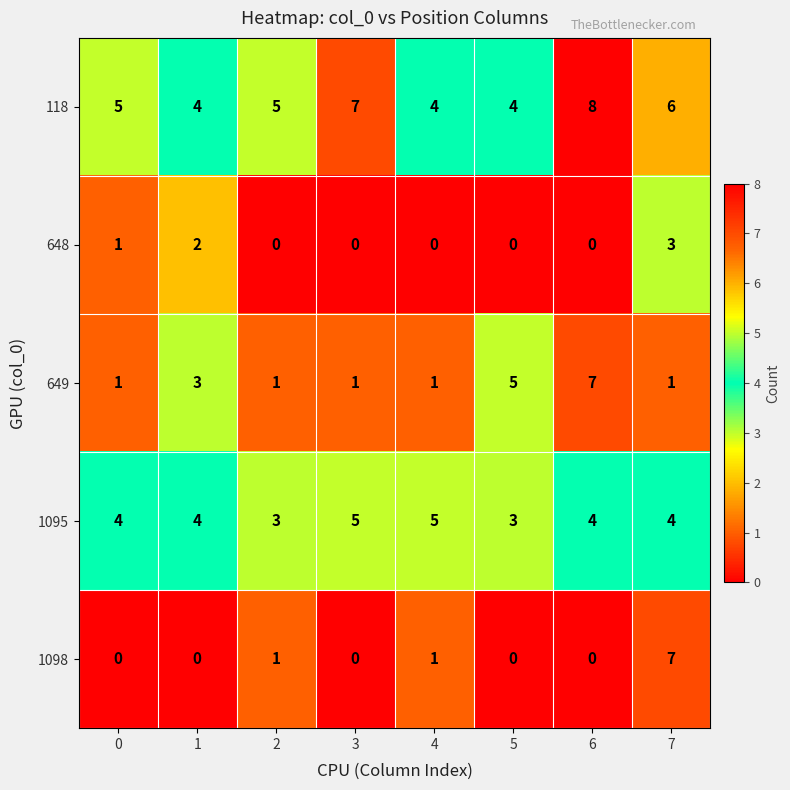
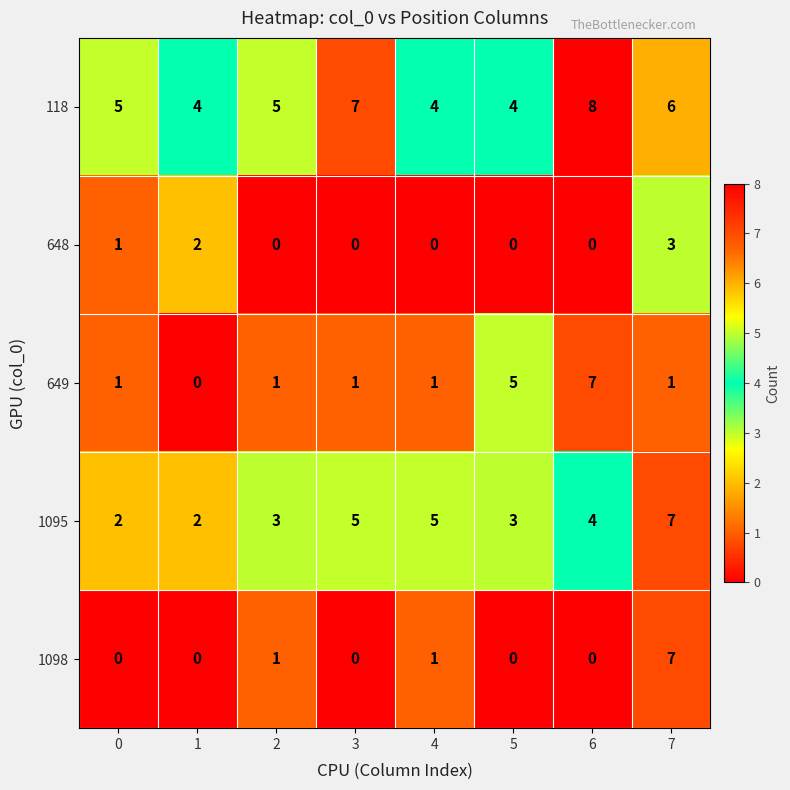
  {
    "118": {
      "0": 5,
      "1": 4,
      "2": 5,
      "3": 7,
      "4": 4,
      "5": 4,
      "6": 8,
      "7": 6
    },
    "648": {
      "0": 1,
      "1": 2,
      "2": 0,
      "3": 0,
      "4": 0,
      "5": 0,
      "6": 0,
      "7": 3
    },
    "649": {
      "0": 1,
-     "1": 3,
+     "1": 0,
      "2": 1,
      "3": 1,
      "4": 1,
      "5": 5,
      "6": 7,
      "7": 1
    },
    "1095": {
-     "0": 4,
-     "1": 4,
+     "0": 2,
+     "1": 2,
      "2": 3,
      "3": 5,
      "4": 5,
      "5": 3,
      "6": 4,
-     "7": 4
+     "7": 7
    },
    "1098": {
      "0": 0,
      "1": 0,
      "2": 1,
      "3": 0,
      "4": 1,
      "5": 0,
      "6": 0,
      "7": 7
    }
  }
